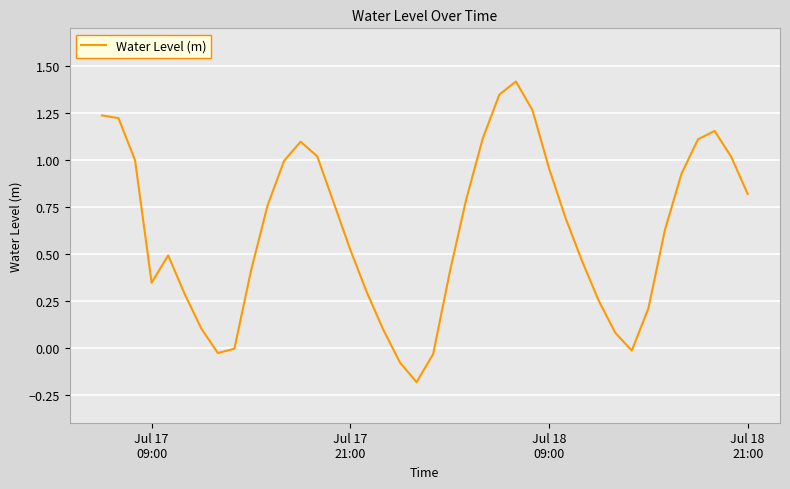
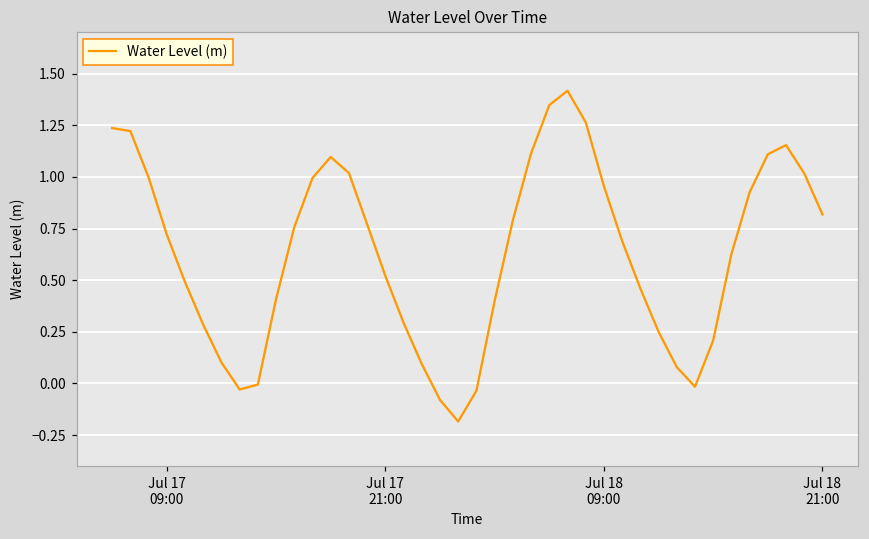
  {
-   "Jul 17 09:00": 0.35,
+   "Jul 17 09:00": 0.72,
    "Jul 17 21:00": 0.52,
    "Jul 18 09:00": 0.96,
    "Jul 18 21:00": 0.82
  }
